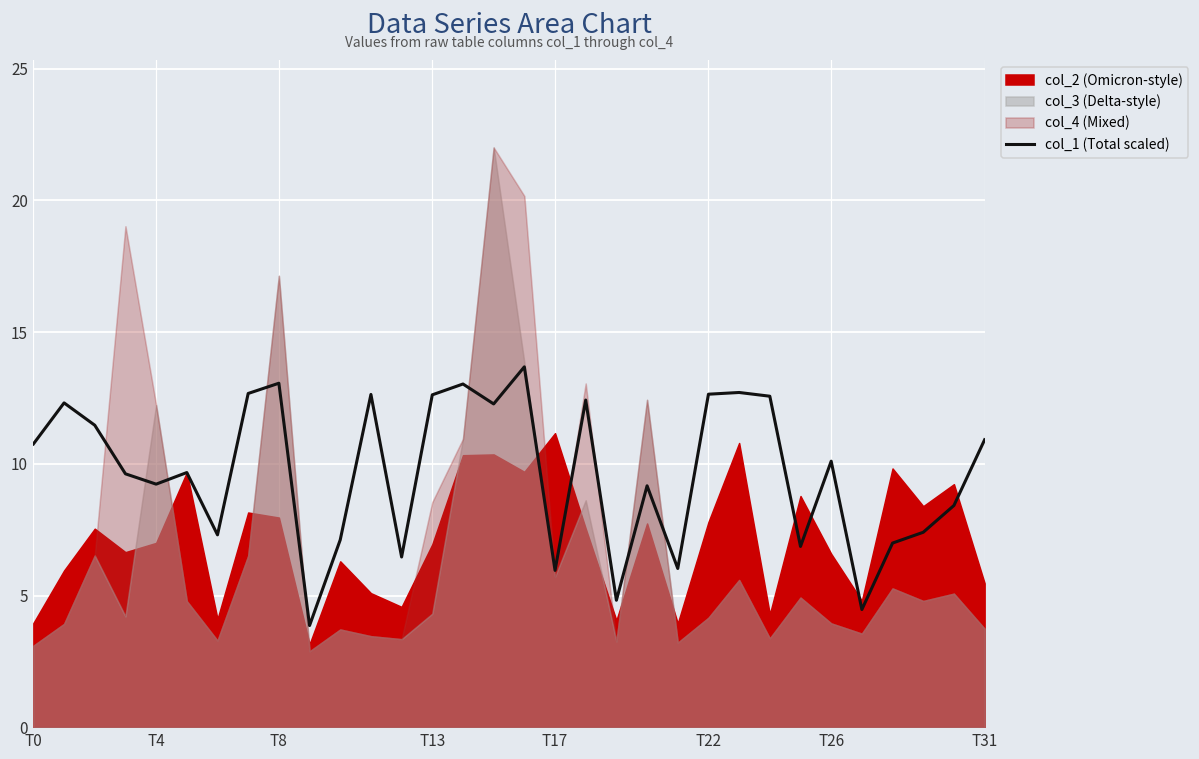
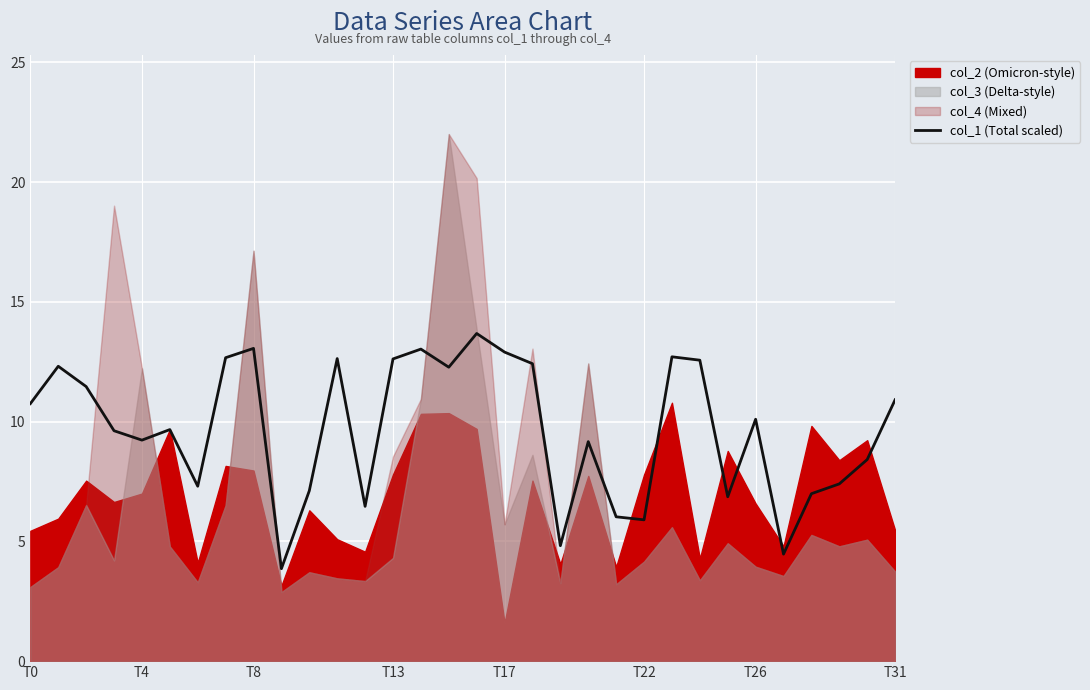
  {
    "col_2 (Omicron-style)": {
-     "T0": 4.0,
+     "T0": 5.4,
      "T4": 7.0,
      "T8": 8.0,
-     "T13": 6.9,
-     "T17": 11.2,
+     "T13": 7.8,
+     "T17": 1.6,
      "T22": 7.8,
      "T26": 6.6,
      "T31": 5.5
    },
    "col_1 (Total scaled)": {
      "T0": 10.8,
      "T4": 9.2,
      "T8": 13.1,
      "T13": 12.6,
-     "T17": 6.0,
-     "T22": 12.6,
+     "T17": 12.9,
+     "T22": 5.9,
      "T26": 10.1,
      "T31": 10.9
    }
  }
